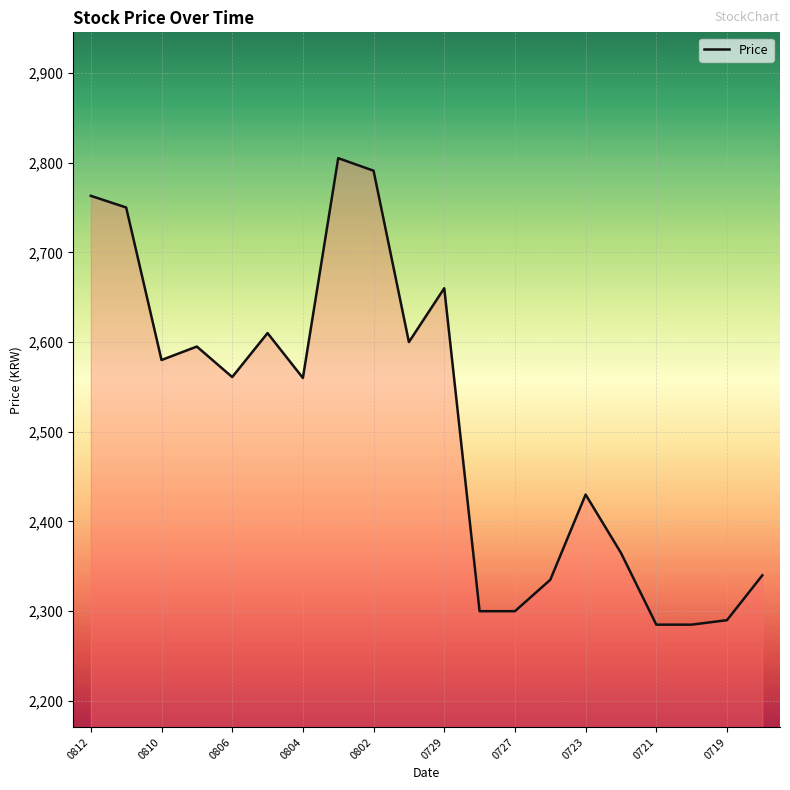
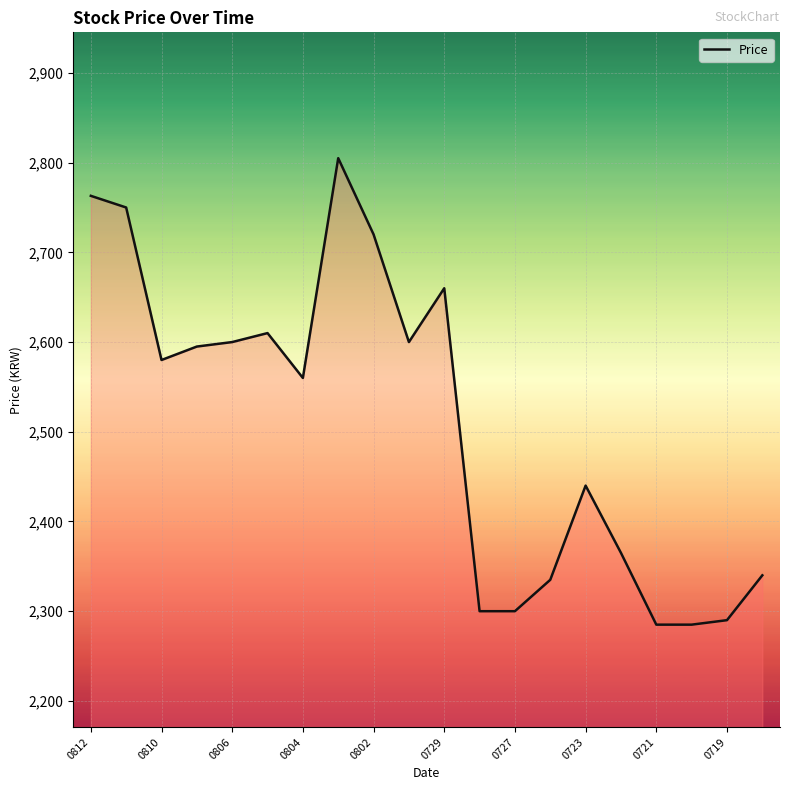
  {
    "0812": "2,760",
    "0810": "2,580",
-   "0806": "2,560",
+   "0806": "2,600",
    "0804": "2,560",
-   "0802": "2,790",
+   "0802": "2,720",
    "0729": "2,660",
    "0727": "2,300",
-   "0723": "2,430",
+   "0723": "2,440",
    "0721": "2,290",
    "0719": "2,290"
  }
